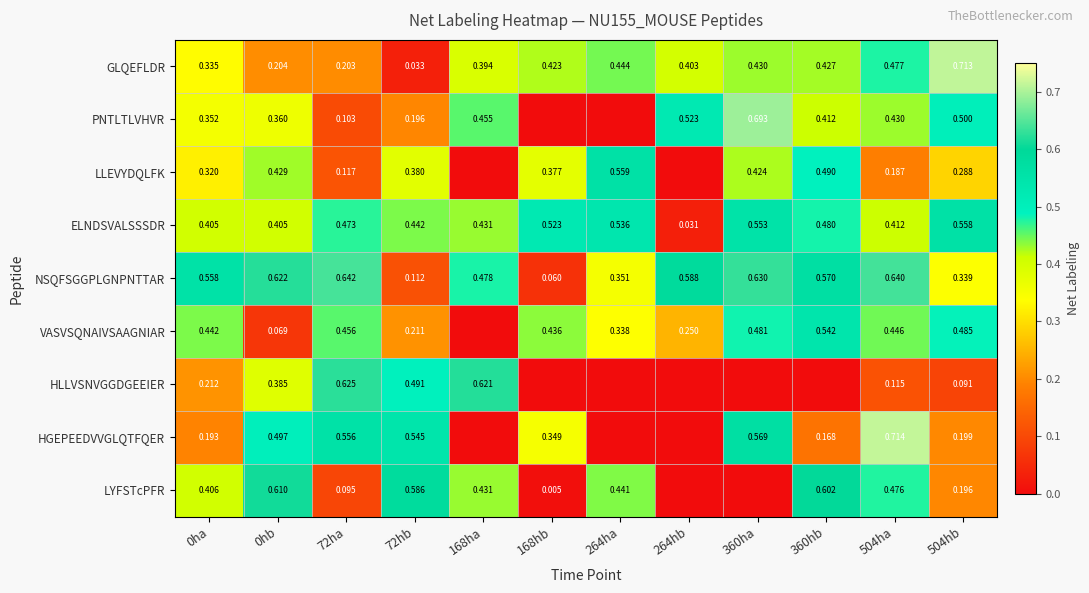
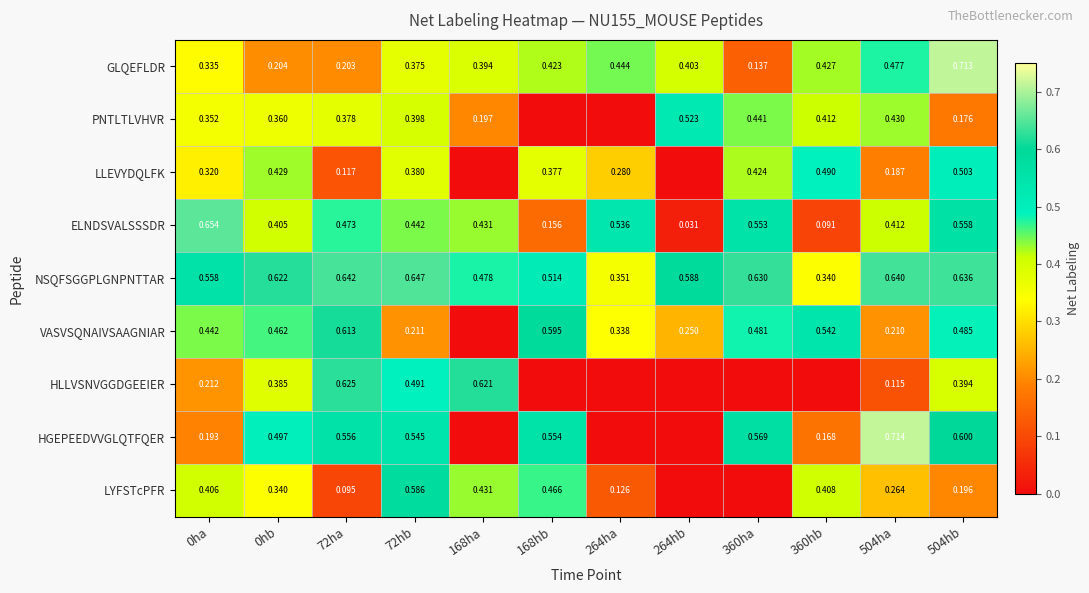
  {
    "GLQEFLDR": {
      "0ha": 0.335,
      "0hb": 0.204,
      "72ha": 0.203,
-     "72hb": 0.033,
+     "72hb": 0.375,
      "168ha": 0.394,
      "168hb": 0.423,
      "264ha": 0.444,
      "264hb": 0.403,
-     "360ha": 0.430,
+     "360ha": 0.137,
      "360hb": 0.427,
      "504ha": 0.477,
      "504hb": 0.713
    },
    "PNTLTLVHVR": {
      "0ha": 0.352,
      "0hb": 0.360,
-     "72ha": 0.103,
-     "72hb": 0.196,
-     "168ha": 0.455,
+     "72ha": 0.378,
+     "72hb": 0.398,
+     "168ha": 0.197,
      "264hb": 0.523,
-     "360ha": 0.693,
+     "360ha": 0.441,
      "360hb": 0.412,
      "504ha": 0.430,
-     "504hb": 0.500
+     "504hb": 0.176
    },
    "LLEVYDQLFK": {
      "0ha": 0.320,
      "0hb": 0.429,
      "72ha": 0.117,
      "72hb": 0.380,
      "168hb": 0.377,
-     "264ha": 0.559,
+     "264ha": 0.280,
      "360ha": 0.424,
      "360hb": 0.490,
      "504ha": 0.187,
-     "504hb": 0.288
+     "504hb": 0.503
    },
    "ELNDSVALSSSDR": {
-     "0ha": 0.405,
+     "0ha": 0.654,
      "0hb": 0.405,
      "72ha": 0.473,
      "72hb": 0.442,
      "168ha": 0.431,
-     "168hb": 0.523,
+     "168hb": 0.156,
      "264ha": 0.536,
      "264hb": 0.031,
      "360ha": 0.553,
-     "360hb": 0.480,
+     "360hb": 0.091,
      "504ha": 0.412,
      "504hb": 0.558
    },
    "NSQFSGGPLGNPNTTAR": {
      "0ha": 0.558,
      "0hb": 0.622,
      "72ha": 0.642,
-     "72hb": 0.112,
+     "72hb": 0.647,
      "168ha": 0.478,
-     "168hb": 0.060,
+     "168hb": 0.514,
      "264ha": 0.351,
      "264hb": 0.588,
      "360ha": 0.630,
-     "360hb": 0.570,
+     "360hb": 0.340,
      "504ha": 0.640,
-     "504hb": 0.339
+     "504hb": 0.636
    },
    "VASVSQNAIVSAAGNIAR": {
      "0ha": 0.442,
-     "0hb": 0.069,
-     "72ha": 0.456,
+     "0hb": 0.462,
+     "72ha": 0.613,
      "72hb": 0.211,
-     "168hb": 0.436,
+     "168hb": 0.595,
      "264ha": 0.338,
      "264hb": 0.250,
      "360ha": 0.481,
      "360hb": 0.542,
-     "504ha": 0.446,
+     "504ha": 0.210,
      "504hb": 0.485
    },
    "HLLVSNVGGDGEEIER": {
      "0ha": 0.212,
      "0hb": 0.385,
      "72ha": 0.625,
      "72hb": 0.491,
      "168ha": 0.621,
      "504ha": 0.115,
-     "504hb": 0.091
+     "504hb": 0.394
    },
    "HGEPEEDVVGLQTFQER": {
      "0ha": 0.193,
      "0hb": 0.497,
      "72ha": 0.556,
      "72hb": 0.545,
-     "168hb": 0.349,
+     "168hb": 0.554,
      "360ha": 0.569,
      "360hb": 0.168,
      "504ha": 0.714,
-     "504hb": 0.199
+     "504hb": 0.600
    },
    "LYFSTcPFR": {
      "0ha": 0.406,
-     "0hb": 0.610,
+     "0hb": 0.340,
      "72ha": 0.095,
      "72hb": 0.586,
      "168ha": 0.431,
-     "168hb": 0.005,
-     "264ha": 0.441,
-     "360hb": 0.602,
-     "504ha": 0.476,
+     "168hb": 0.466,
+     "264ha": 0.126,
+     "360hb": 0.408,
+     "504ha": 0.264,
      "504hb": 0.196
    }
  }
